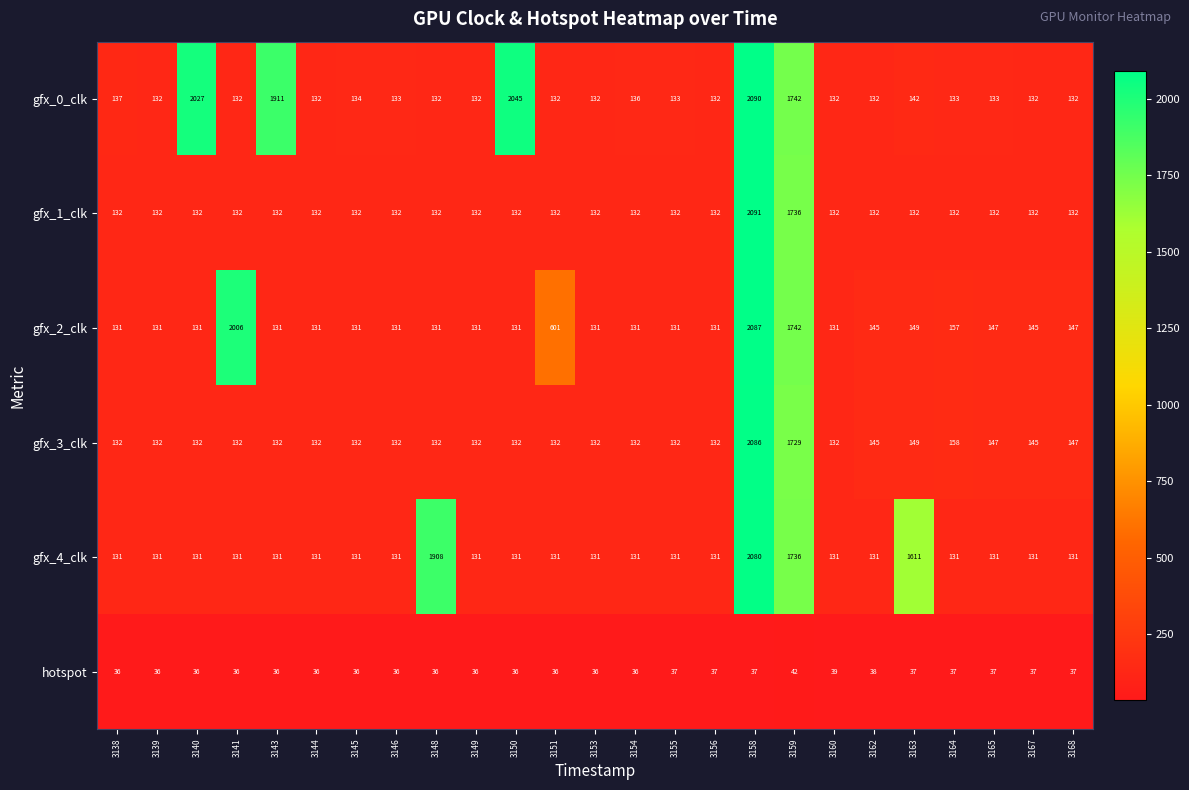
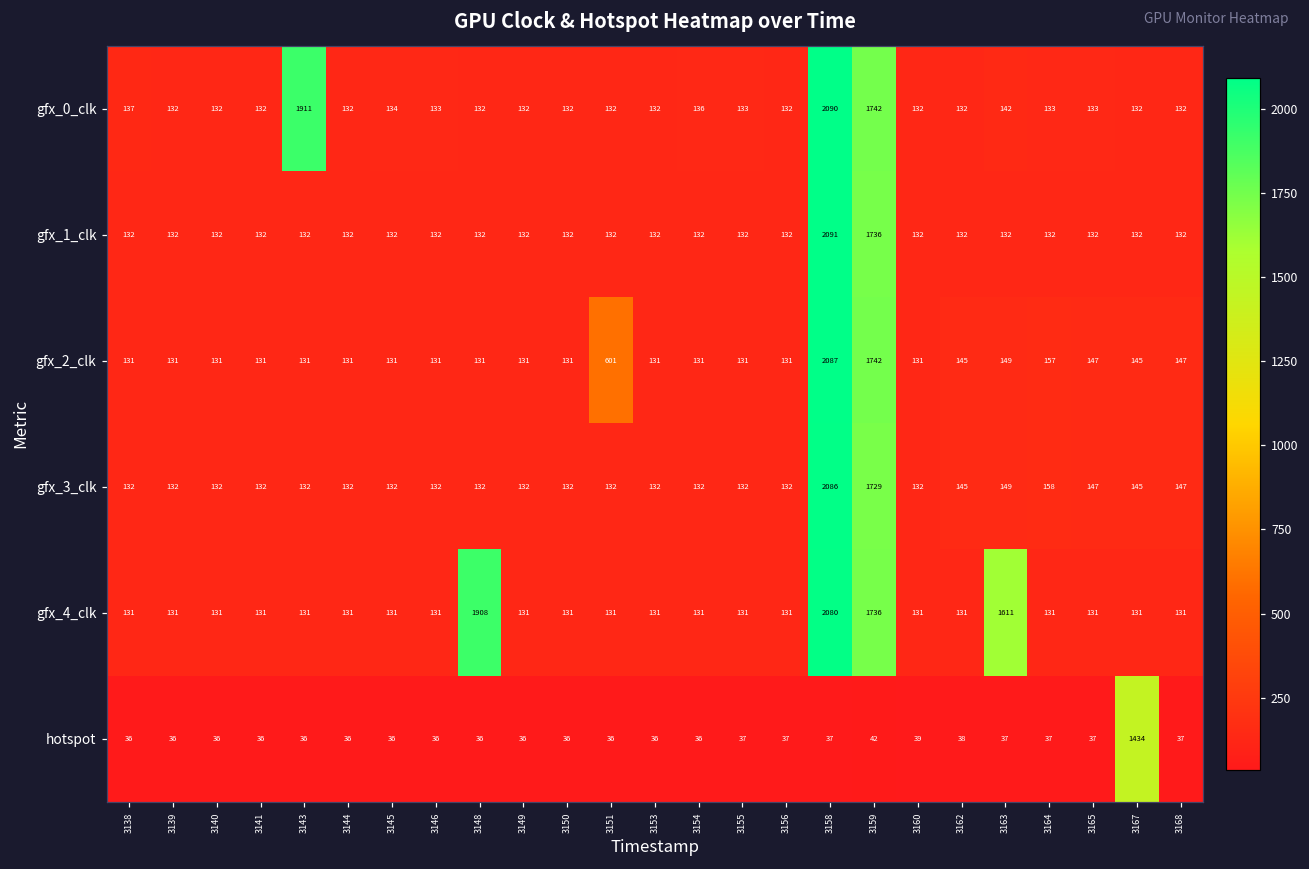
  {
    "gfx_0_clk": {
      "3138": 137,
      "3139": 132,
-     "3140": 2027,
+     "3140": 132,
      "3141": 132,
      "3143": 1911,
      "3144": 132,
      "3145": 134,
      "3146": 133,
      "3148": 132,
      "3149": 132,
-     "3150": 2045,
+     "3150": 132,
      "3151": 132,
      "3153": 132,
      "3154": 136,
      "3155": 133,
      "3156": 132,
      "3158": 2090,
      "3159": 1742,
      "3160": 132,
      "3162": 132,
      "3163": 142,
      "3164": 133,
      "3165": 133,
      "3167": 132,
      "3168": 132
    },
    "gfx_1_clk": {
      "3138": 132,
      "3139": 132,
      "3140": 132,
      "3141": 132,
      "3143": 132,
      "3144": 132,
      "3145": 132,
      "3146": 132,
      "3148": 132,
      "3149": 132,
      "3150": 132,
      "3151": 132,
      "3153": 132,
      "3154": 132,
      "3155": 132,
      "3156": 132,
      "3158": 2091,
      "3159": 1736,
      "3160": 132,
      "3162": 132,
      "3163": 132,
      "3164": 132,
      "3165": 132,
      "3167": 132,
      "3168": 132
    },
    "gfx_2_clk": {
      "3138": 131,
      "3139": 131,
      "3140": 131,
-     "3141": 2006,
+     "3141": 131,
      "3143": 131,
      "3144": 131,
      "3145": 131,
      "3146": 131,
      "3148": 131,
      "3149": 131,
      "3150": 131,
      "3151": 601,
      "3153": 131,
      "3154": 131,
      "3155": 131,
      "3156": 131,
      "3158": 2087,
      "3159": 1742,
      "3160": 131,
      "3162": 145,
      "3163": 149,
      "3164": 157,
      "3165": 147,
      "3167": 145,
      "3168": 147
    },
    "gfx_3_clk": {
      "3138": 132,
      "3139": 132,
      "3140": 132,
      "3141": 132,
      "3143": 132,
      "3144": 132,
      "3145": 132,
      "3146": 132,
      "3148": 132,
      "3149": 132,
      "3150": 132,
      "3151": 132,
      "3153": 132,
      "3154": 132,
      "3155": 132,
      "3156": 132,
      "3158": 2086,
      "3159": 1729,
      "3160": 132,
      "3162": 145,
      "3163": 149,
      "3164": 158,
      "3165": 147,
      "3167": 145,
      "3168": 147
    },
    "gfx_4_clk": {
      "3138": 131,
      "3139": 131,
      "3140": 131,
      "3141": 131,
      "3143": 131,
      "3144": 131,
      "3145": 131,
      "3146": 131,
      "3148": 1908,
      "3149": 131,
      "3150": 131,
      "3151": 131,
      "3153": 131,
      "3154": 131,
      "3155": 131,
      "3156": 131,
      "3158": 2080,
      "3159": 1736,
      "3160": 131,
      "3162": 131,
      "3163": 1611,
      "3164": 131,
      "3165": 131,
      "3167": 131,
      "3168": 131
    },
    "hotspot": {
      "3138": 36,
      "3139": 36,
      "3140": 36,
      "3141": 36,
      "3143": 36,
      "3144": 36,
      "3145": 36,
      "3146": 36,
      "3148": 36,
      "3149": 36,
      "3150": 36,
      "3151": 36,
      "3153": 36,
      "3154": 36,
      "3155": 37,
      "3156": 37,
      "3158": 37,
      "3159": 42,
      "3160": 39,
      "3162": 38,
      "3163": 37,
      "3164": 37,
      "3165": 37,
-     "3167": 37,
+     "3167": 1434,
      "3168": 37
    }
  }
